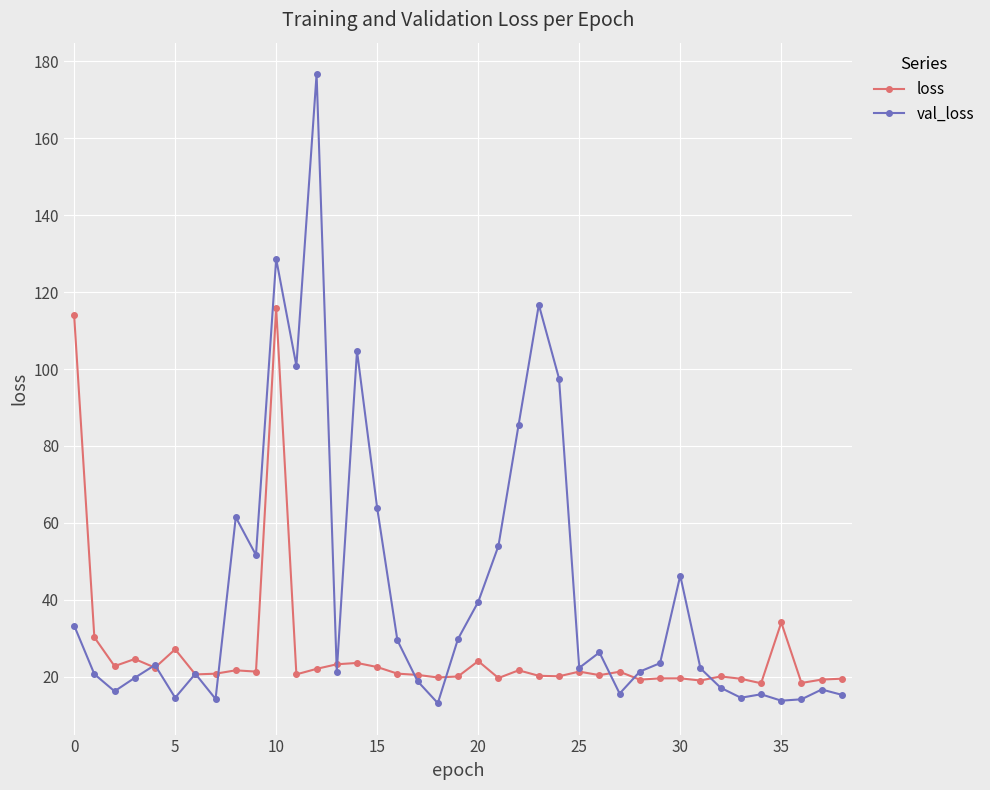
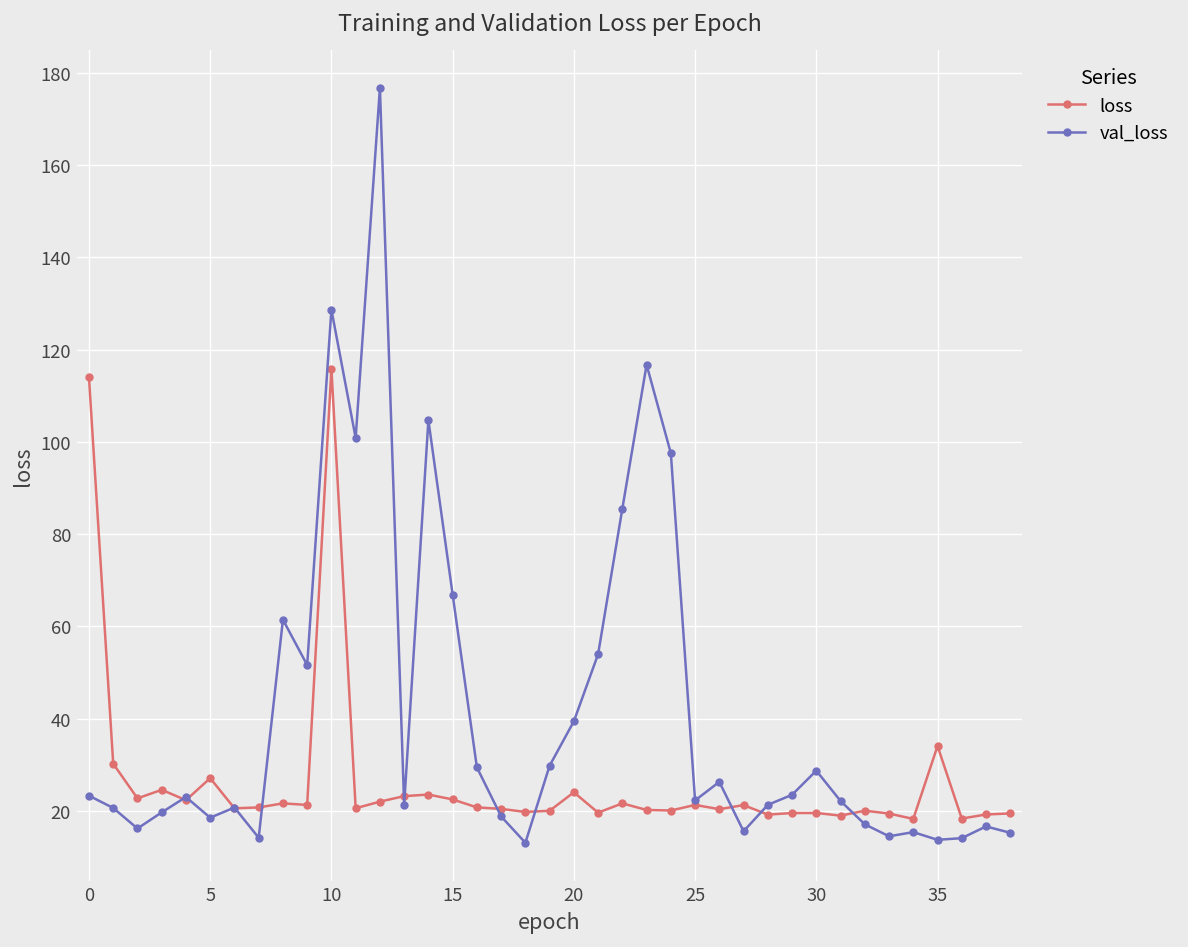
  {
    "loss": {
      "0": 114,
      "5": 27,
      "10": 116,
      "15": 23,
      "20": 24,
      "25": 21,
      "30": 20,
      "35": 34
    },
    "val_loss": {
-     "0": 33,
-     "5": 15,
+     "0": 23,
+     "5": 19,
      "10": 129,
-     "15": 64,
+     "15": 67,
      "20": 39,
      "25": 22,
-     "30": 46,
+     "30": 29,
      "35": 14
    }
  }
